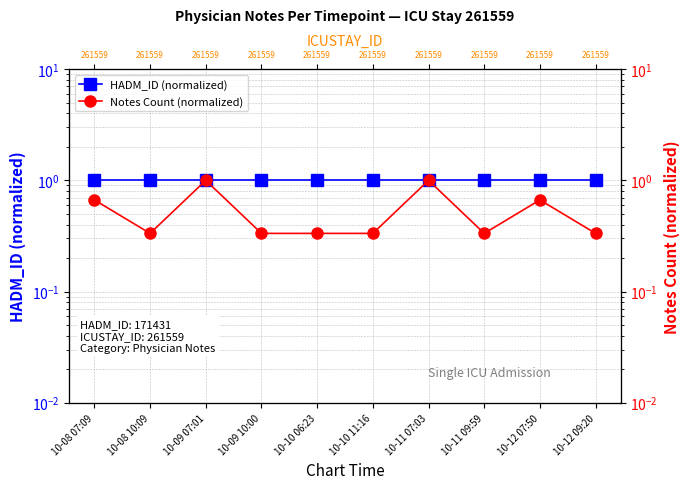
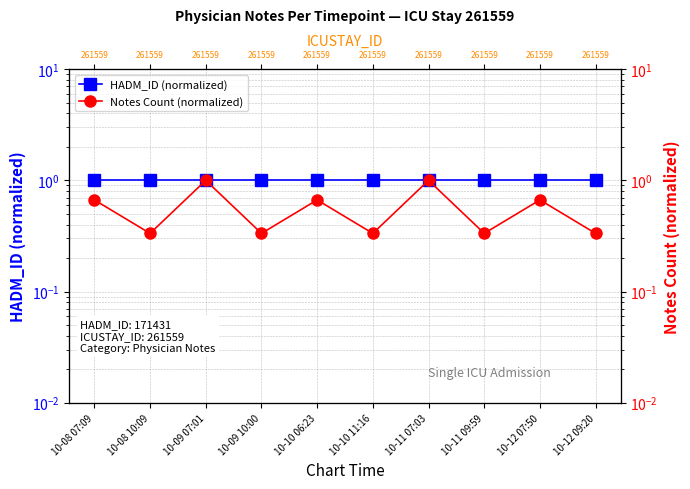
  {
    "HADM_ID (normalized)": {
      "10-08 07:09": 1.0,
      "10-08 10:09": 1.0,
      "10-09 07:01": 1.0,
      "10-09 10:00": 1.0,
      "10-10 06:23": 1.0,
      "10-10 11:16": 1.0,
      "10-11 07:03": 1.0,
      "10-11 09:59": 1.0,
      "10-12 07:50": 1.0,
      "10-12 09:20": 1.0
    },
    "Notes Count (normalized)": {
      "10-08 07:09": 0.7,
      "10-08 10:09": 0.33,
      "10-09 07:01": 1.0,
      "10-09 10:00": 0.33,
-     "10-10 06:23": 0.33,
+     "10-10 06:23": 0.7,
      "10-10 11:16": 0.33,
      "10-11 07:03": 1.0,
      "10-11 09:59": 0.33,
      "10-12 07:50": 0.7,
      "10-12 09:20": 0.33
    }
  }
